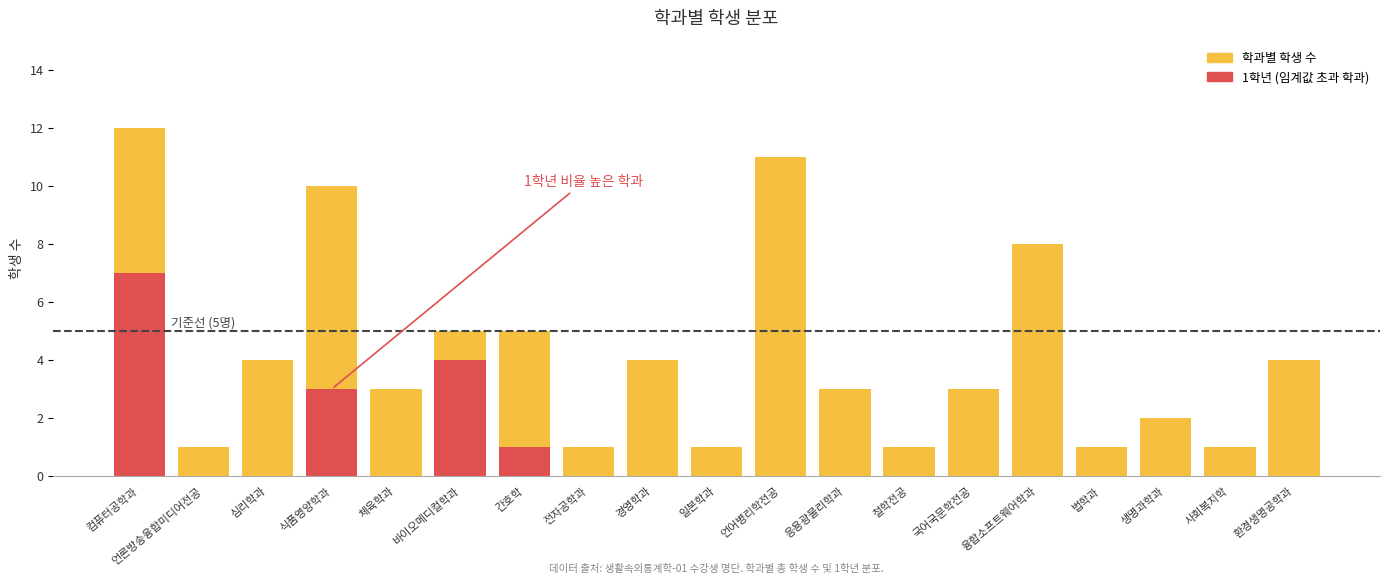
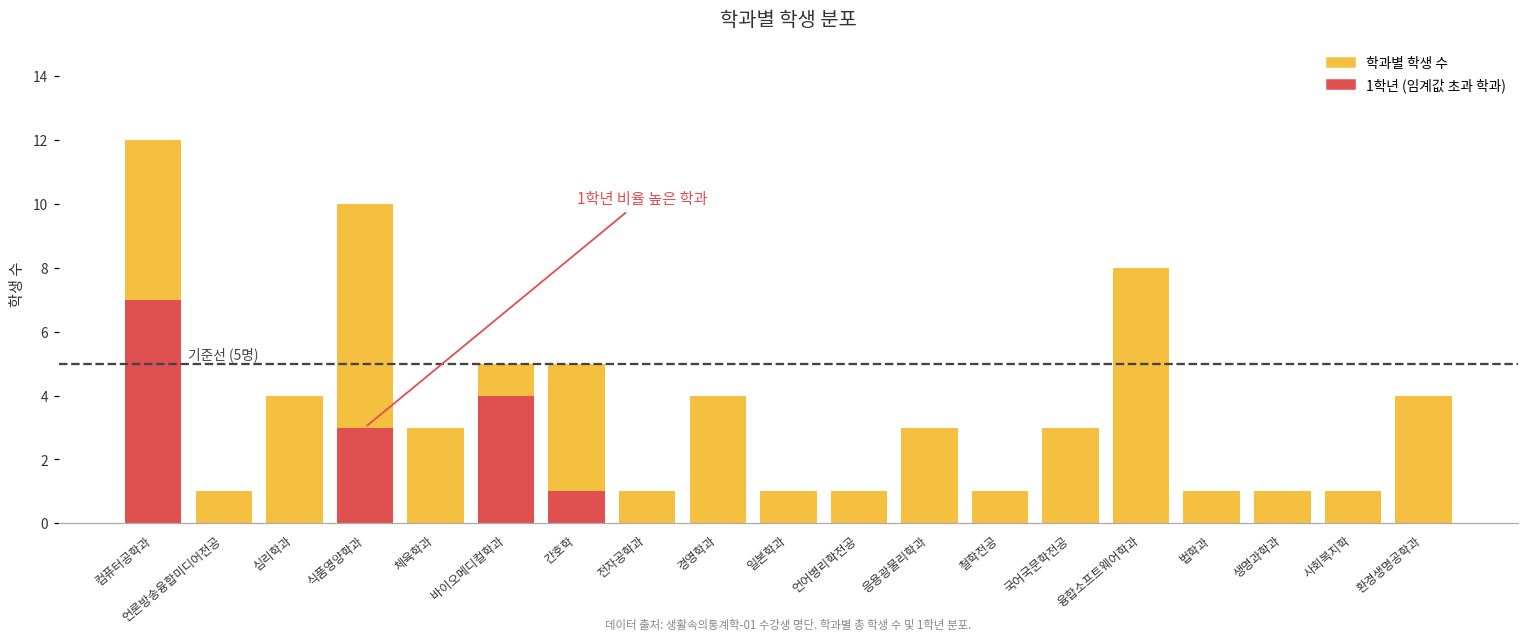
  {
    "학과별 학생 수": {
      "컴퓨터공학과": 12,
      "언론방송융합미디어전공": 1,
      "심리학과": 4,
      "식품영양학과": 10,
      "체육학과": 3,
      "전자공학과": 1,
      "경영학과": 4,
      "일본학과": 1,
-     "언어병리학전공": 11,
+     "언어병리학전공": 1,
      "응용광물리학과": 3,
      "철학전공": 1,
      "국어국문학전공": 3,
      "융합소프트웨어학과": 8,
      "법학과": 1,
-     "생명과학과": 2,
+     "생명과학과": 1,
      "사회복지학": 1,
      "환경생명공학과": 4
    },
    "1학년 (임계값 초과 학과)": {
      "언론방송융합미디어전공": 0,
      "심리학과": 0,
      "체육학과": 0,
      "전자공학과": 0,
      "경영학과": 0,
      "일본학과": 0,
      "언어병리학전공": 0,
      "응용광물리학과": 0,
      "철학전공": 0,
      "국어국문학전공": 0,
      "융합소프트웨어학과": 0,
      "법학과": 0,
      "생명과학과": 0,
      "사회복지학": 0,
      "환경생명공학과": 0
    }
  }
